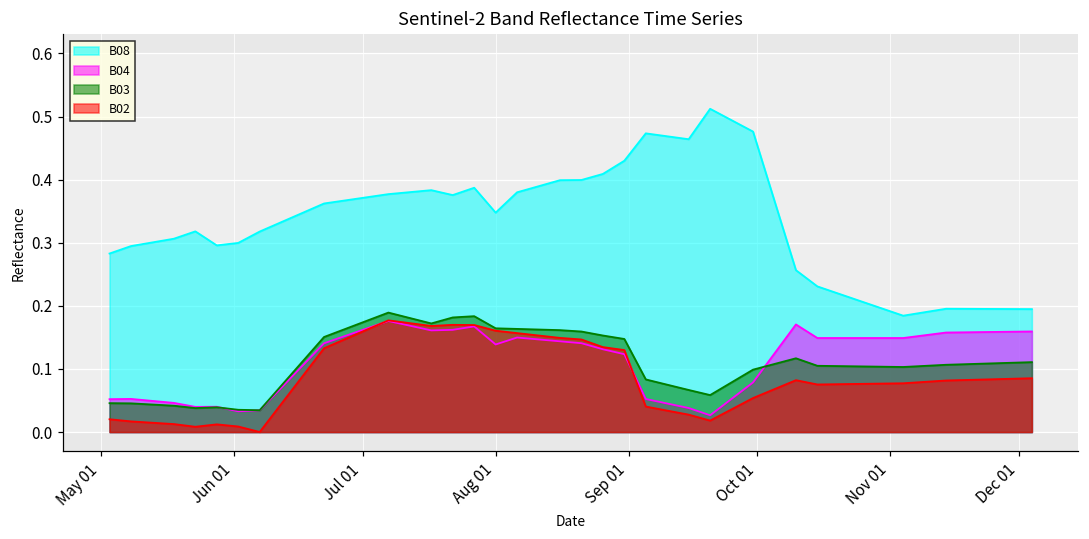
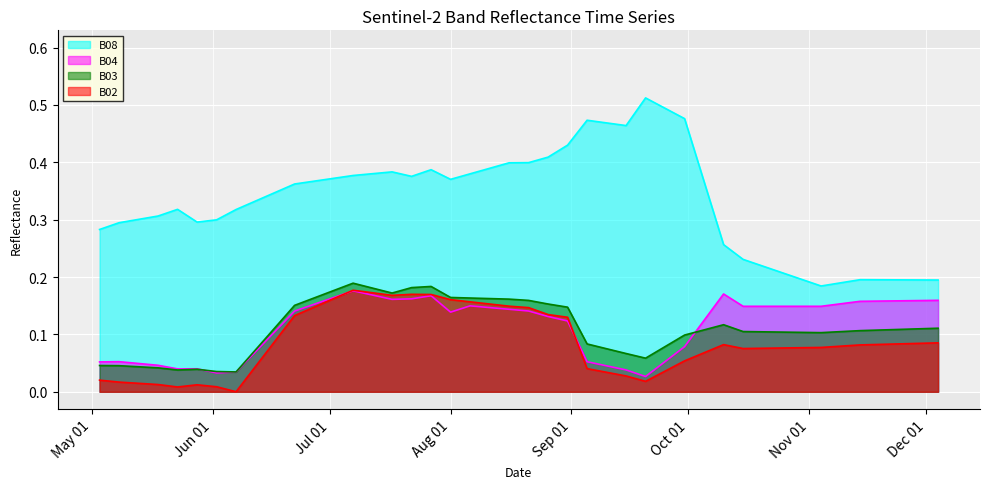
  {
    "B08": {
-     "Aug 01": 0.35
+     "Aug 01": 0.37
    },
    "B04": {
      "Aug 01": 0.14
    }
  }
